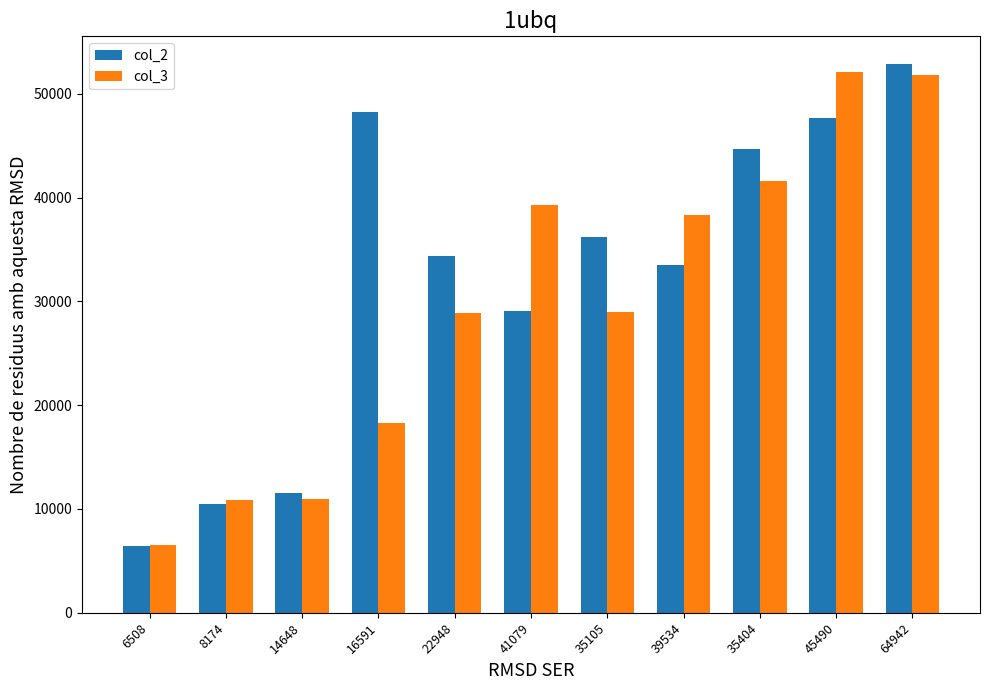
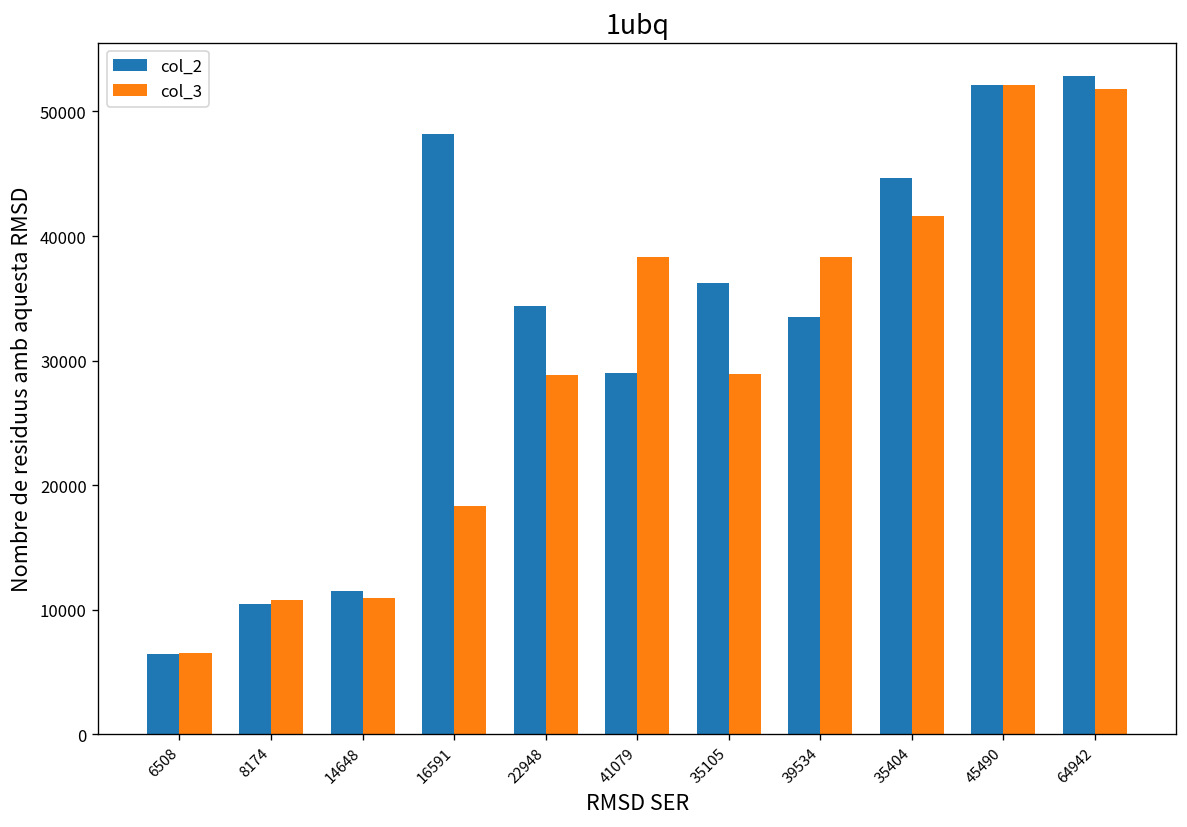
  {
    "col_2": {
      "6508": 6500,
      "8174": 10400,
      "14648": 11500,
      "16591": 48200,
      "22948": 34400,
      "41079": 29000,
      "35105": 36200,
      "39534": 33500,
      "35404": 44700,
-     "45490": 47700,
+     "45490": 52100,
      "64942": 52900
    },
    "col_3": {
      "6508": 6500,
      "8174": 10800,
      "14648": 11000,
      "16591": 18300,
      "22948": 28900,
-     "41079": 39300,
+     "41079": 38300,
      "35105": 28900,
      "39534": 38300,
      "35404": 41600,
      "45490": 52100,
      "64942": 51800
    }
  }
